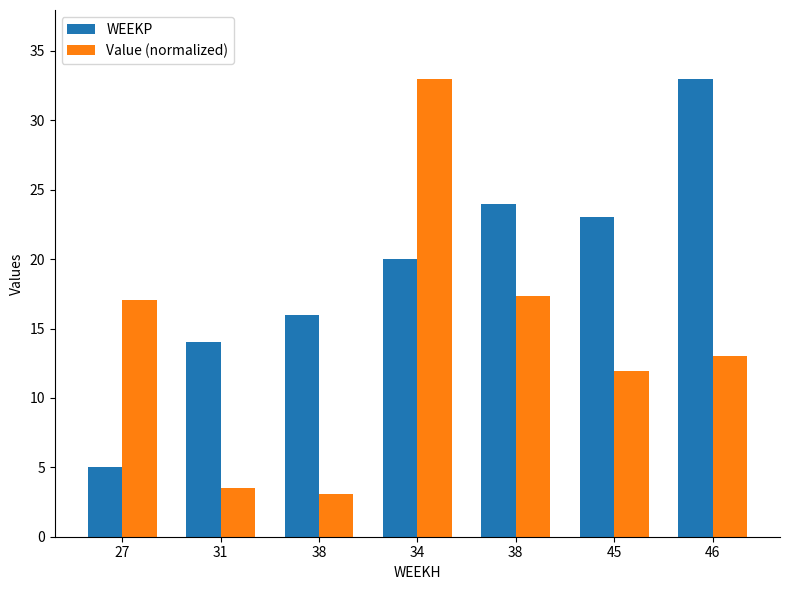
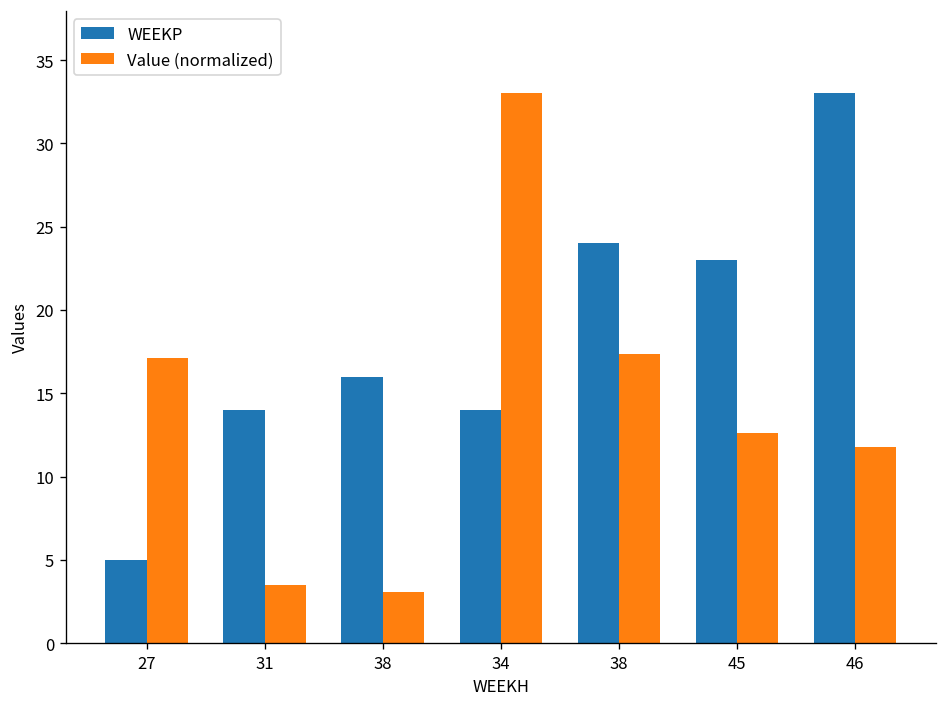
  {
    "WEEKP": {
      "27": 5,
      "31": 14,
-     "34": 20,
+     "34": 14,
      "45": 23,
      "46": 33
    },
    "Value (normalized)": {
      "27": 17.1,
      "31": 3.5,
      "34": 33.0,
-     "45": 11.9,
-     "46": 13.0
+     "45": 12.6,
+     "46": 11.8
    }
  }
